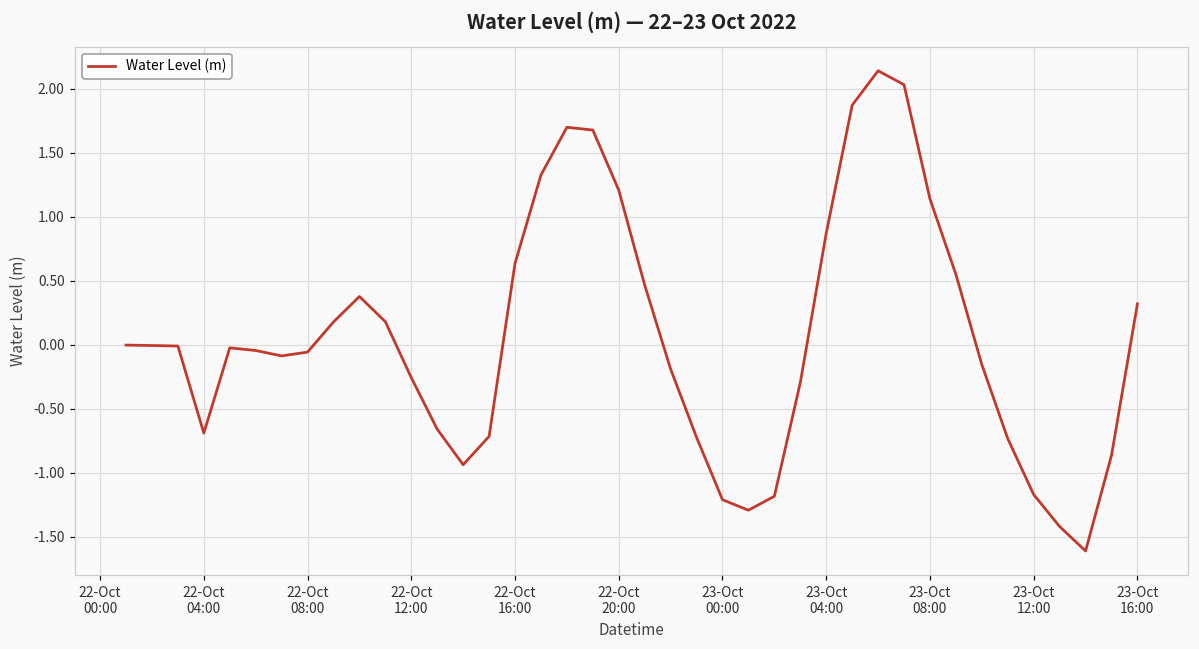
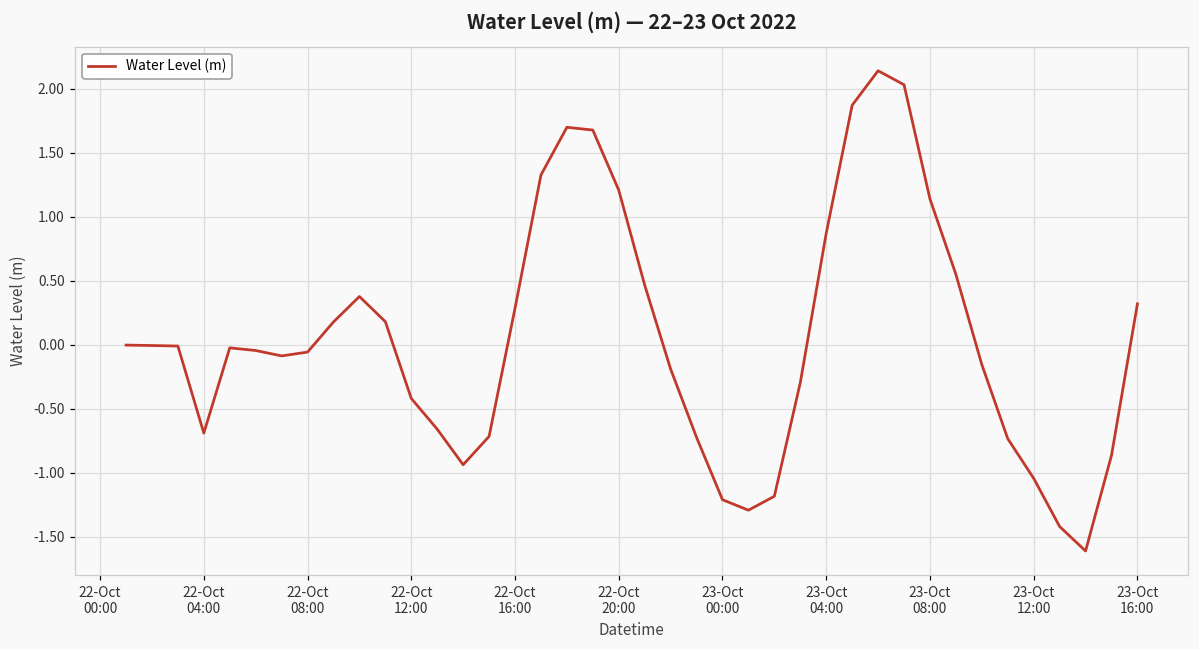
  {
    "22-Oct 04:00": -0.69,
    "22-Oct 08:00": -0.06,
-   "22-Oct 12:00": -0.26,
-   "22-Oct 16:00": 0.64,
+   "22-Oct 12:00": -0.42,
+   "22-Oct 16:00": 0.29,
    "22-Oct 20:00": 1.21,
    "23-Oct 00:00": -1.21,
    "23-Oct 04:00": 0.87,
    "23-Oct 08:00": 1.14,
-   "23-Oct 12:00": -1.17,
+   "23-Oct 12:00": -1.04,
    "23-Oct 16:00": 0.32
  }
